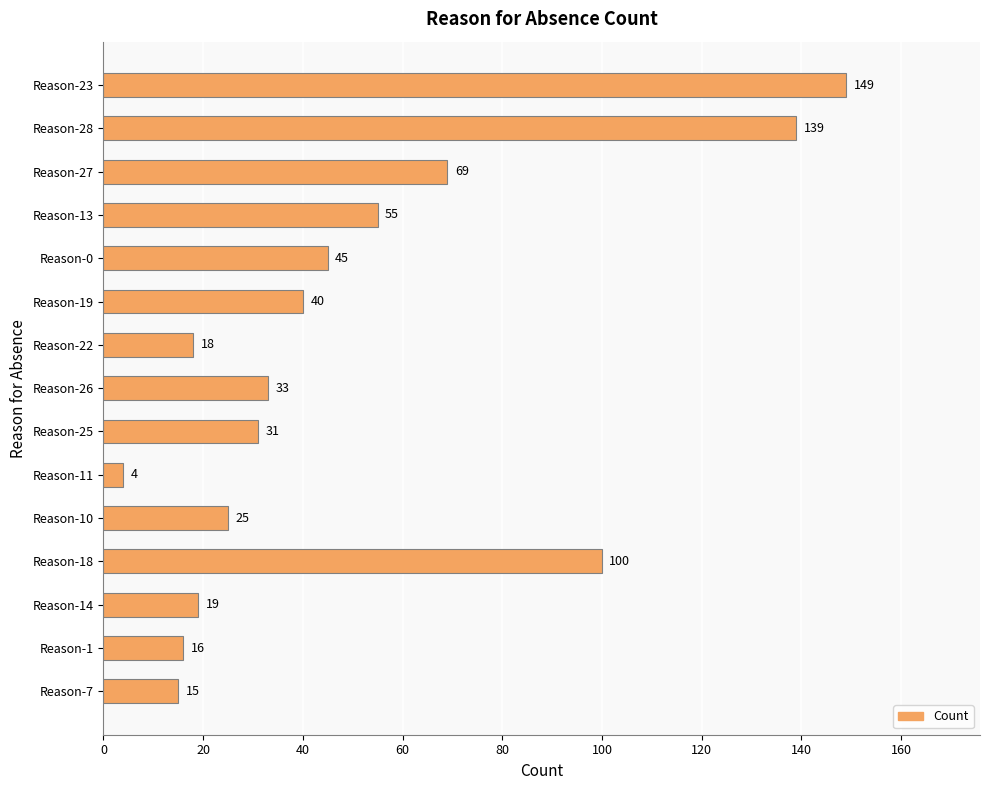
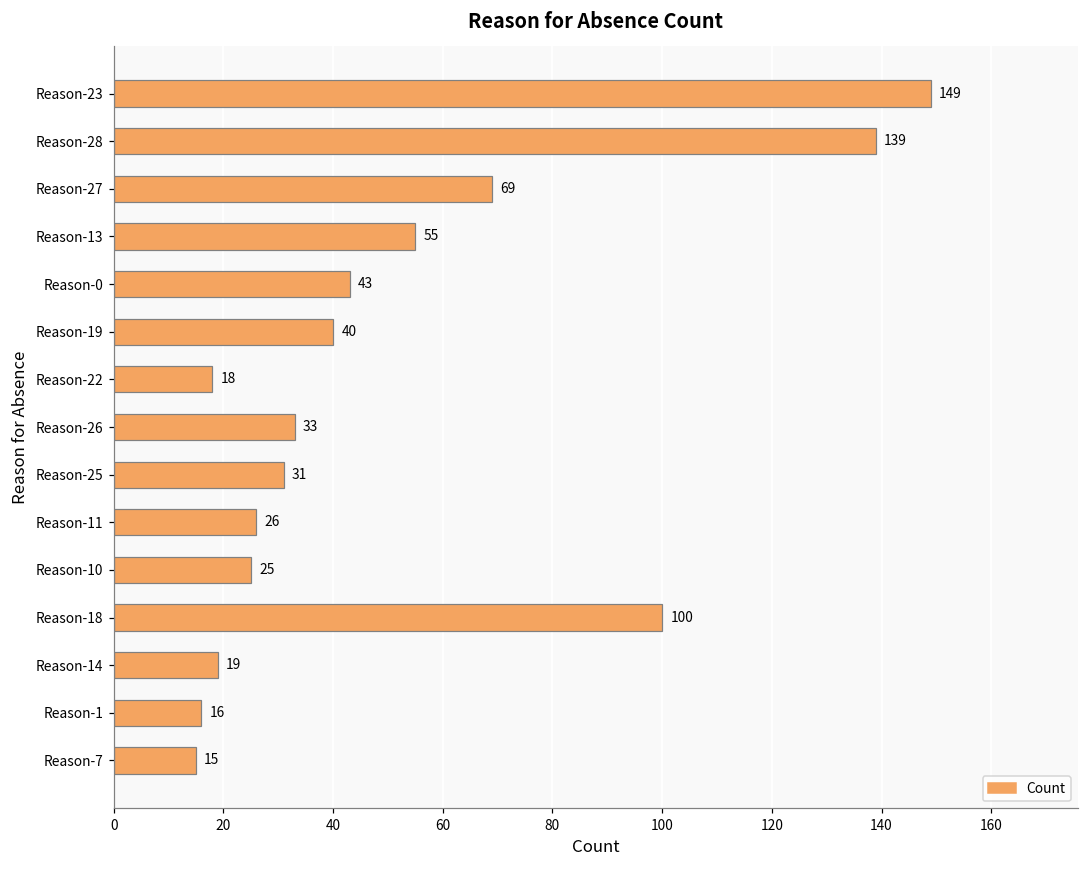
  {
    "Reason-23": 149,
    "Reason-28": 139,
    "Reason-27": 69,
    "Reason-13": 55,
-   "Reason-0": 45,
+   "Reason-0": 43,
    "Reason-19": 40,
    "Reason-22": 18,
    "Reason-26": 33,
    "Reason-25": 31,
-   "Reason-11": 4,
+   "Reason-11": 26,
    "Reason-10": 25,
    "Reason-18": 100,
    "Reason-14": 19,
    "Reason-1": 16,
    "Reason-7": 15
  }
